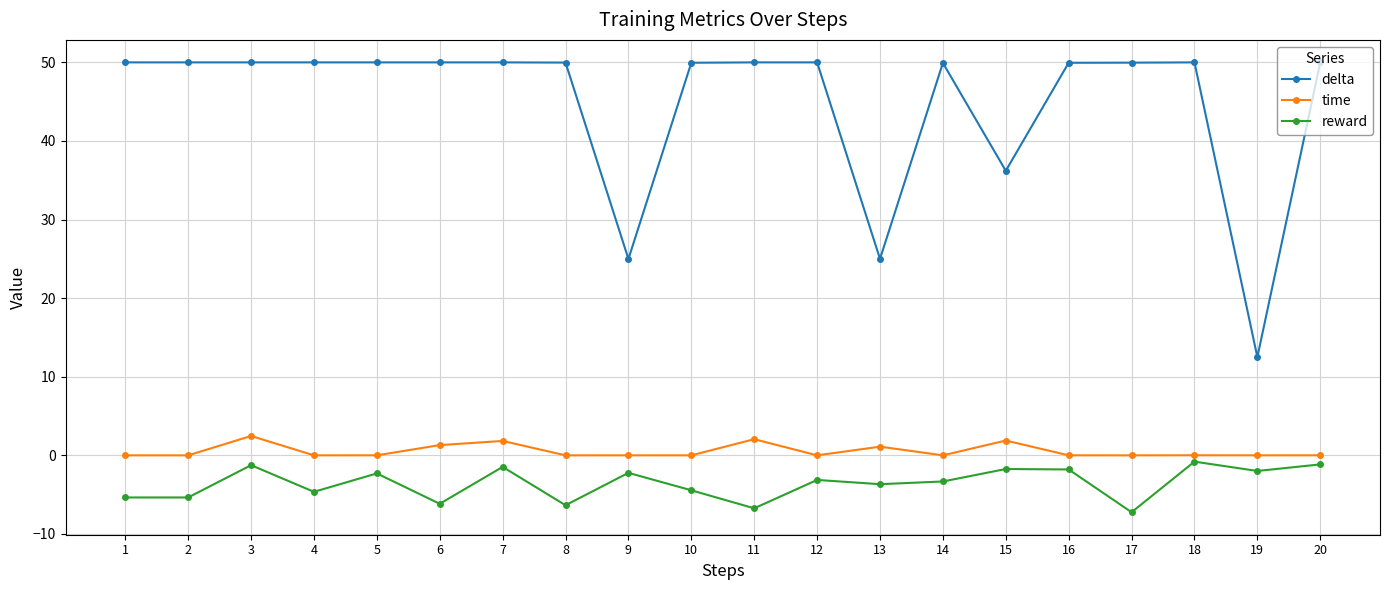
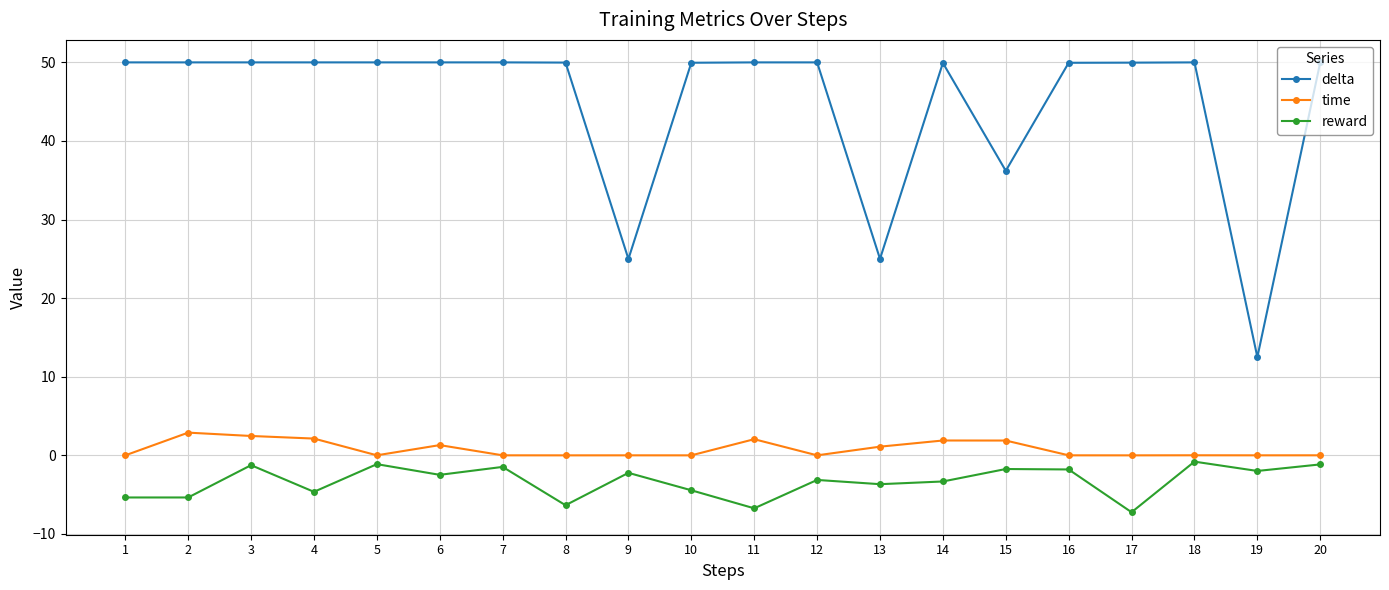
  {
    "delta": {
      "1": 50,
      "2": 50,
      "3": 50,
      "4": 50,
      "5": 50,
      "6": 50,
      "7": 50,
      "8": 50,
      "9": 25,
      "10": 50,
      "11": 50,
      "12": 50,
      "13": 25,
      "14": 50,
      "15": 36,
      "16": 50,
      "17": 50,
      "18": 50,
      "19": 12
    },
    "time": {
      "1": 0,
-     "2": 0,
+     "2": 3,
      "3": 2,
-     "4": 0,
+     "4": 2,
      "5": 0,
      "6": 1,
-     "7": 2,
+     "7": 0,
      "8": 0,
      "9": 0,
      "10": 0,
      "11": 2,
      "12": 0,
      "13": 1,
-     "14": 0,
+     "14": 2,
      "15": 2,
      "16": 0,
      "17": 0,
      "18": 0,
      "19": 0,
      "20": 0
    },
    "reward": {
      "1": -5,
      "2": -5,
      "3": -1,
      "4": -5,
-     "5": -2,
-     "6": -6,
+     "5": -1,
+     "6": -2,
      "7": -1,
      "8": -6,
      "9": -2,
      "10": -4,
      "11": -7,
      "12": -3,
      "13": -4,
      "14": -3,
      "15": -2,
      "16": -2,
      "17": -7,
      "18": -1,
      "19": -2,
      "20": -1
    }
  }
